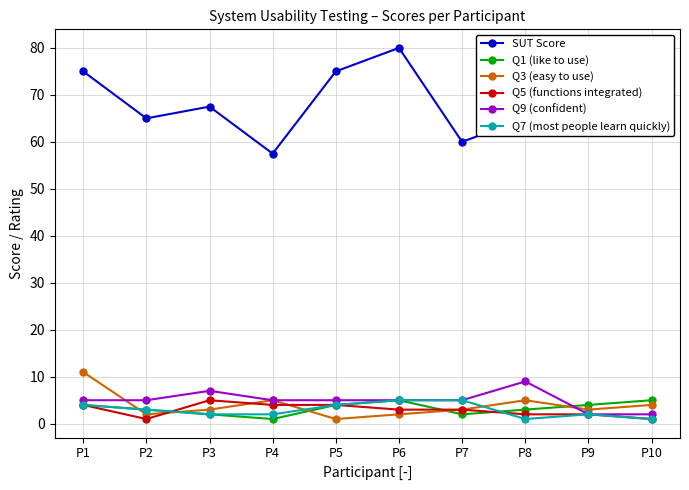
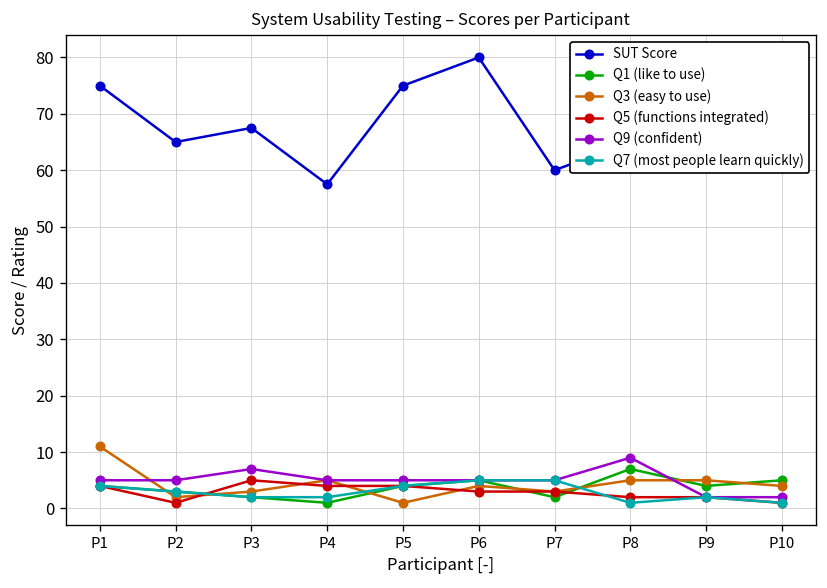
  {
    "SUT Score": {
      "P1": 75,
      "P2": 65,
      "P3": 68,
      "P4": 58,
      "P5": 75,
      "P6": 80,
      "P7": 60
    },
    "Q1 (like to use)": {
      "P4": 1,
      "P7": 2,
-     "P8": 3,
+     "P8": 7,
      "P9": 4,
      "P10": 5
    },
    "Q3 (easy to use)": {
      "P1": 11,
      "P2": 2,
      "P3": 3,
      "P5": 1,
-     "P6": 2,
+     "P6": 4,
      "P8": 5,
-     "P9": 3,
+     "P9": 5,
      "P10": 4
    },
    "Q5 (functions integrated)": {
      "P2": 1,
      "P3": 5,
      "P4": 4,
      "P6": 3,
      "P8": 2
    },
    "Q9 (confident)": {
      "P1": 5,
      "P2": 5,
      "P3": 7,
      "P5": 5,
      "P8": 9,
      "P10": 2
    },
    "Q7 (most people learn quickly)": {
      "P4": 2,
      "P8": 1
    }
  }
